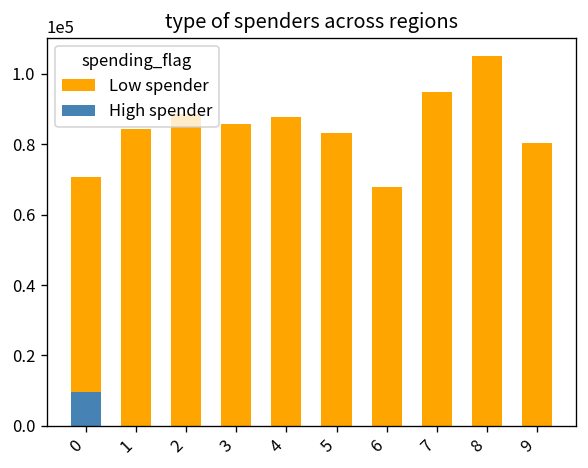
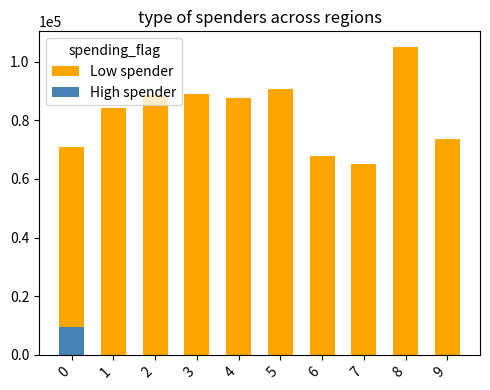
  {
    "Low spender": {
      "0": 71000,
      "1": 84000,
-     "3": 86000,
+     "3": 89000,
      "4": 88000,
-     "5": 83000,
+     "5": 91000,
      "6": 68000,
-     "7": 95000,
+     "7": 65000,
      "8": 105000,
-     "9": 80000
+     "9": 74000
    }
  }
